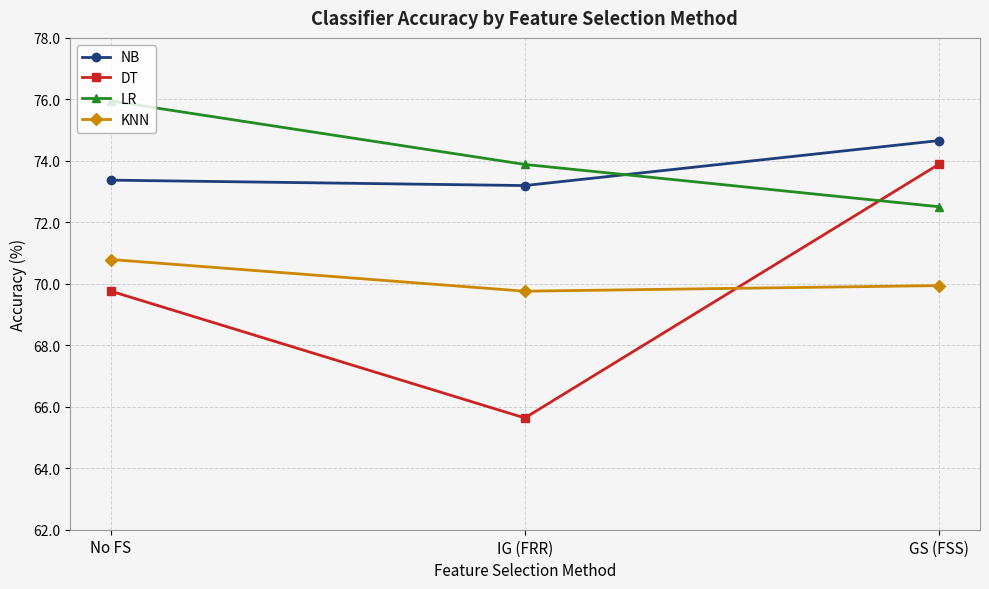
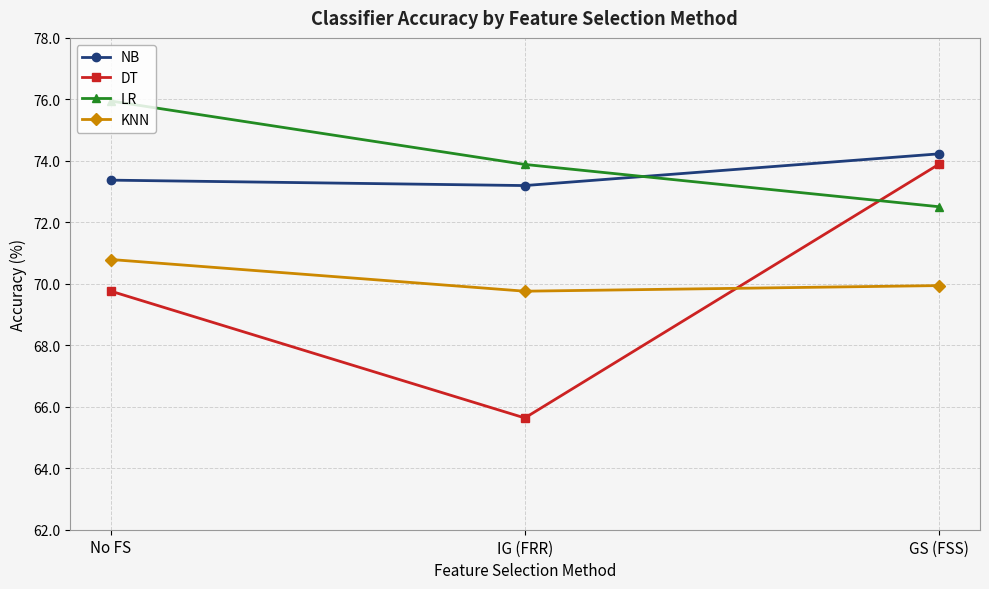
  {
    "NB": {
      "No FS": 73.4,
      "IG (FRR)": 73.2,
-     "GS (FSS)": 74.7
+     "GS (FSS)": 74.2
    },
    "DT": {
      "No FS": 69.8,
      "IG (FRR)": 65.6,
      "GS (FSS)": 73.9
    },
    "LR": {
      "IG (FRR)": 73.9,
      "GS (FSS)": 72.5
    },
    "KNN": {
      "No FS": 70.8,
      "IG (FRR)": 69.8,
      "GS (FSS)": 69.9
    }
  }
